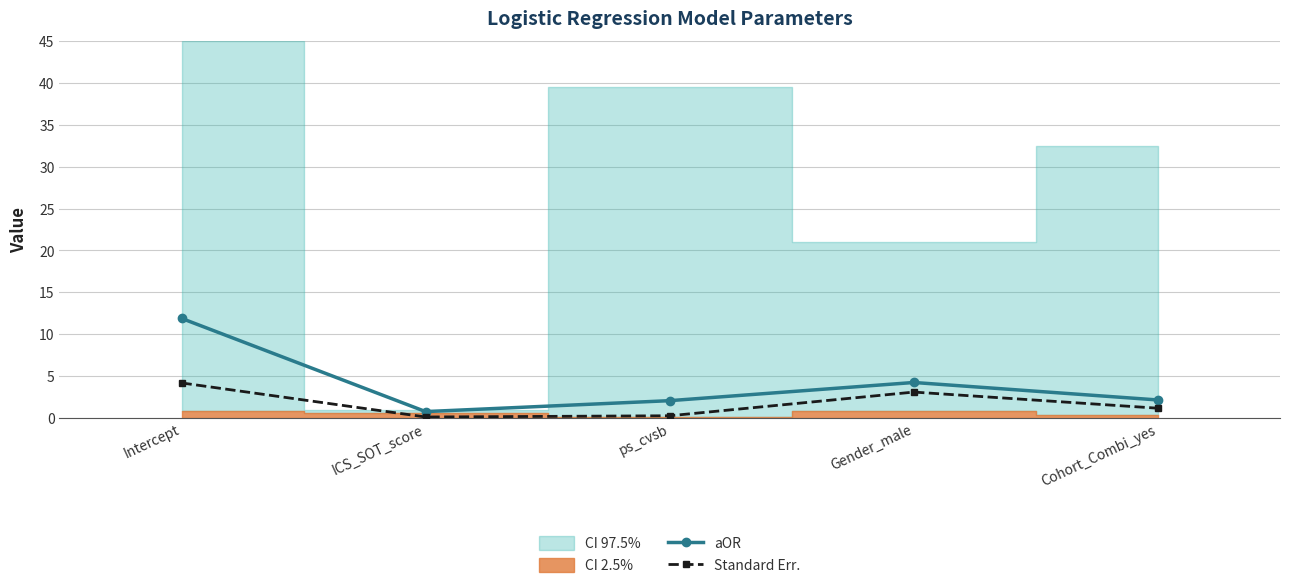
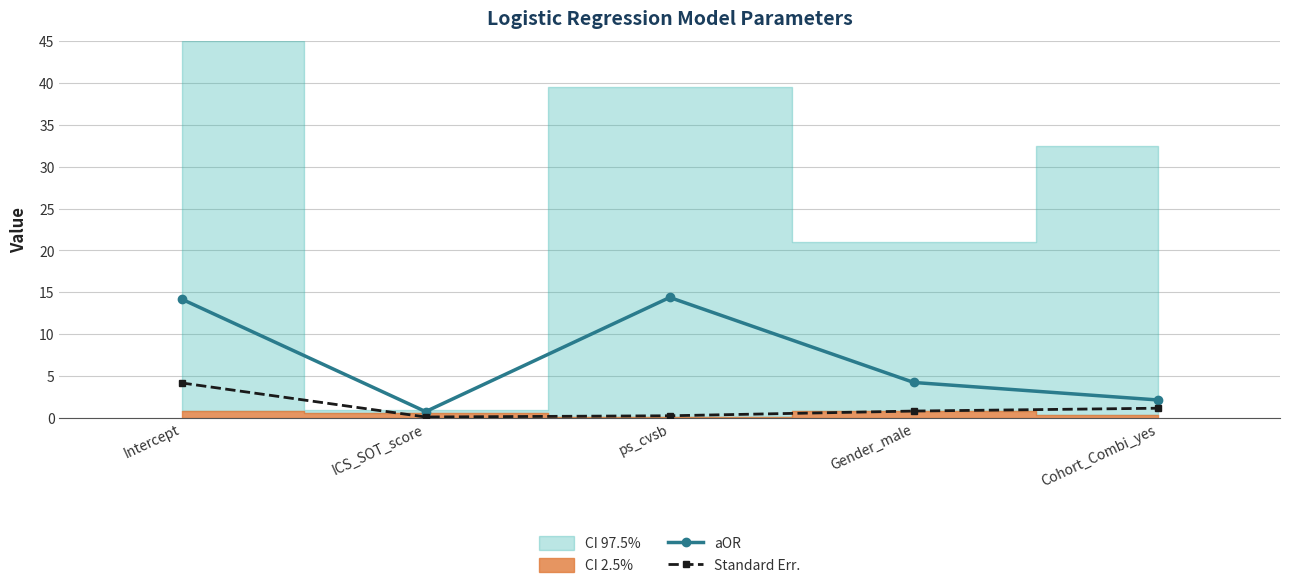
  {
    "aOR": {
-     "Intercept": 12,
+     "Intercept": 14,
      "ICS_SOT_score": 1,
-     "ps_cvsb": 2,
+     "ps_cvsb": 14,
      "Gender_male": 4,
      "Cohort_Combi_yes": 2
    },
    "Standard Err.": {
      "Intercept": 4,
      "ICS_SOT_score": 0,
      "ps_cvsb": 0,
-     "Gender_male": 3,
+     "Gender_male": 1,
      "Cohort_Combi_yes": 1
    }
  }
